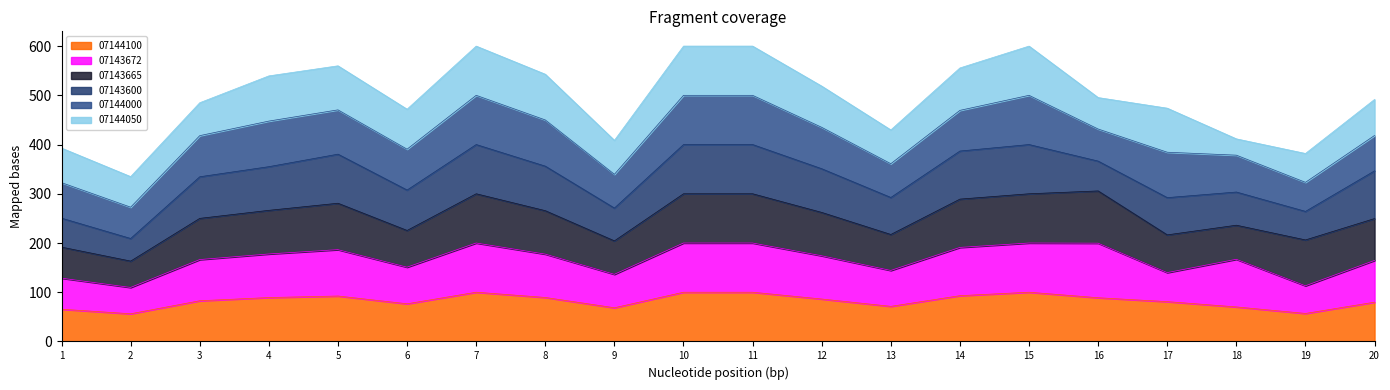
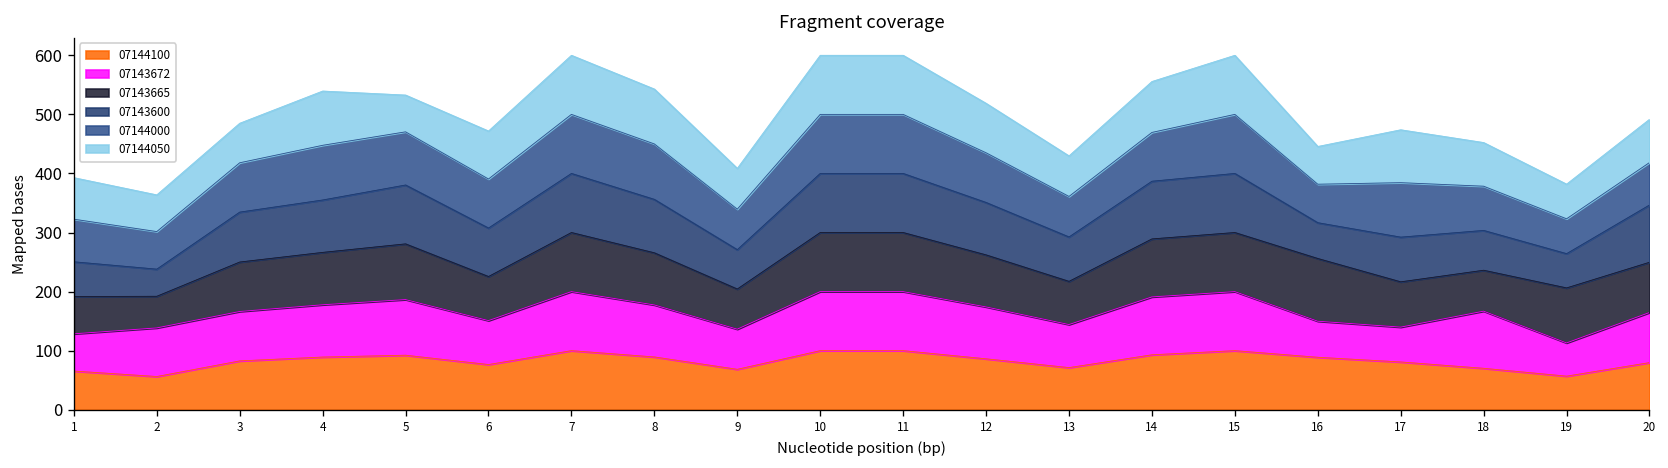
  {
    "07144100": {
      "1": 70,
      "2": 60,
      "3": 80,
      "4": 90,
      "5": 90,
      "6": 80,
      "7": 100,
      "8": 90,
      "9": 70,
      "10": 100,
      "11": 100,
      "12": 90,
      "13": 70,
      "14": 90,
      "15": 100,
      "16": 90,
      "17": 80,
      "18": 70,
      "19": 60,
      "20": 80
    },
    "07143672": {
      "1": 60,
-     "2": 50,
+     "2": 80,
      "3": 80,
      "4": 90,
      "5": 90,
      "6": 70,
      "7": 100,
      "8": 90,
      "9": 70,
      "10": 100,
      "11": 100,
      "12": 90,
      "13": 70,
      "14": 100,
      "15": 100,
-     "16": 110,
+     "16": 60,
      "17": 60,
      "18": 100,
      "19": 60,
      "20": 80
    },
    "07143665": {
      "1": 60,
      "2": 50,
      "3": 80,
      "4": 90,
      "5": 90,
      "6": 70,
      "7": 100,
      "8": 90,
      "9": 70,
      "10": 100,
      "11": 100,
      "12": 90,
      "13": 70,
      "14": 100,
      "15": 100,
      "16": 110,
      "17": 80,
      "18": 70,
      "19": 90,
      "20": 90
    },
    "07144050": {
      "1": 70,
      "2": 60,
      "3": 70,
      "4": 90,
-     "5": 90,
+     "5": 60,
      "6": 80,
      "7": 100,
      "8": 90,
      "9": 70,
      "10": 100,
      "11": 100,
      "12": 80,
      "13": 70,
      "14": 90,
      "15": 100,
      "16": 60,
      "17": 90,
-     "18": 30,
+     "18": 70,
      "19": 60,
      "20": 70
    }
  }
